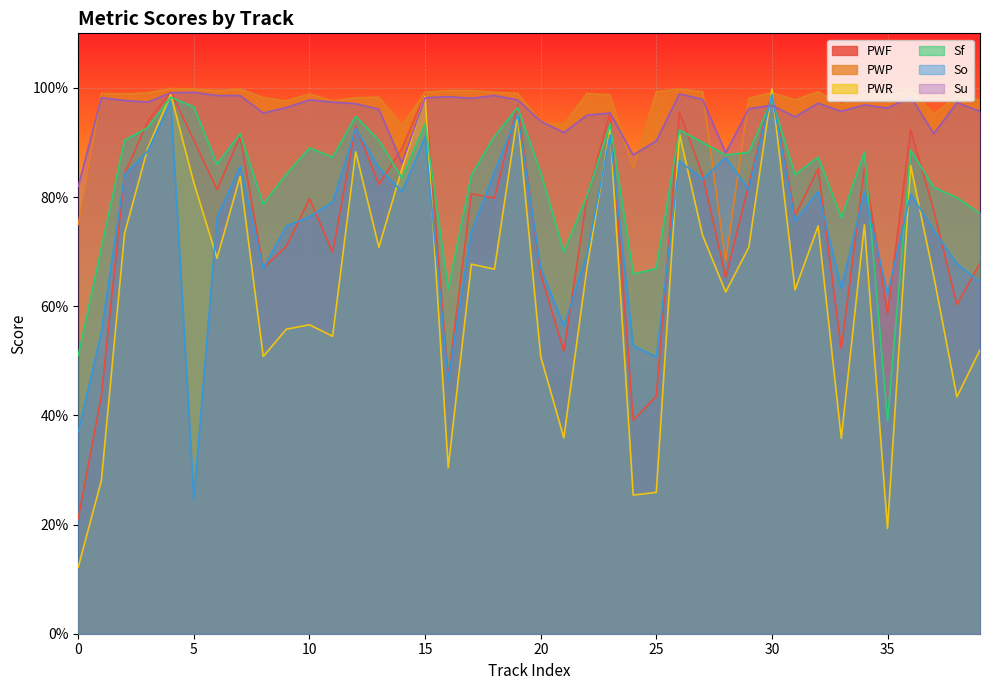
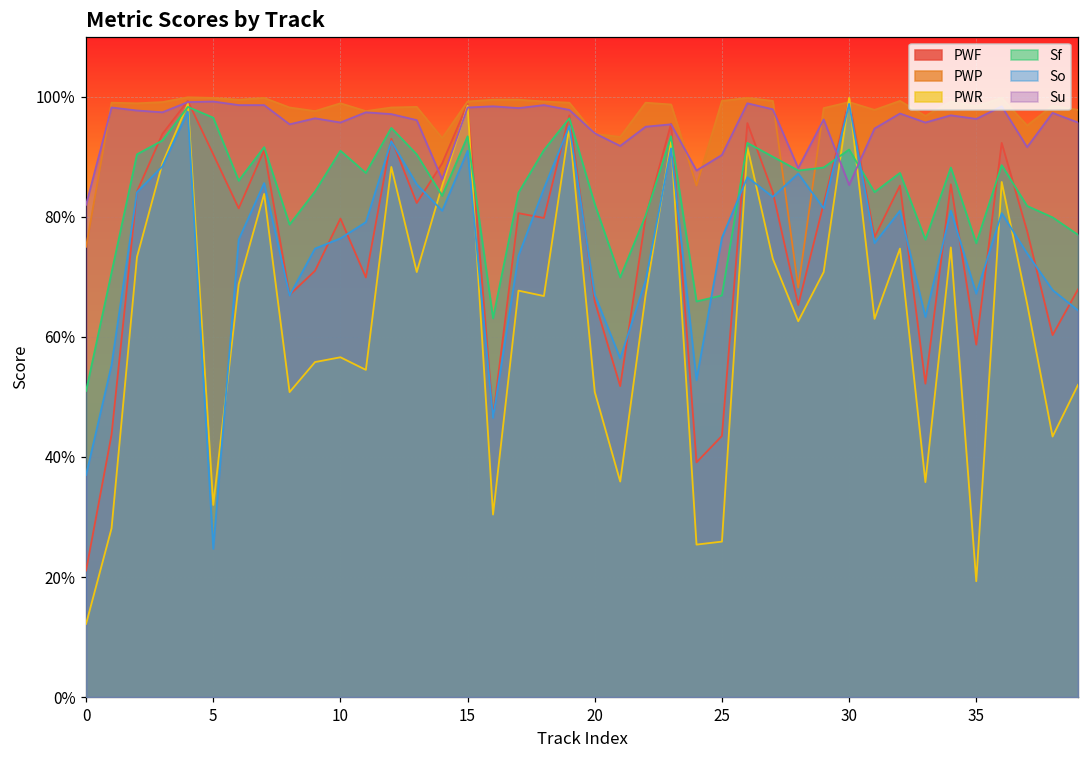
  {
    "PWR": {
      "0": "12%",
-     "5": "83%",
+     "5": "32%",
      "10": "57%",
      "20": "51%",
      "25": "26%",
      "35": "19%"
    },
    "Sf": {
      "0": "51%",
      "5": "97%",
-     "10": "89%",
+     "10": "91%",
      "15": "93%",
-     "20": "85%",
+     "20": "82%",
      "25": "67%",
-     "30": "98%",
-     "35": "39%"
+     "30": "91%",
+     "35": "76%"
    },
    "So": {
      "0": "37%",
      "5": "25%",
      "10": "76%",
      "15": "91%",
      "20": "67%",
-     "25": "51%",
-     "35": "62%"
+     "25": "77%",
+     "35": "67%"
    },
    "Su": {
      "0": "82%",
      "5": "99%",
-     "10": "98%",
+     "10": "96%",
      "25": "90%",
-     "30": "97%",
+     "30": "85%",
      "35": "96%"
    }
  }
